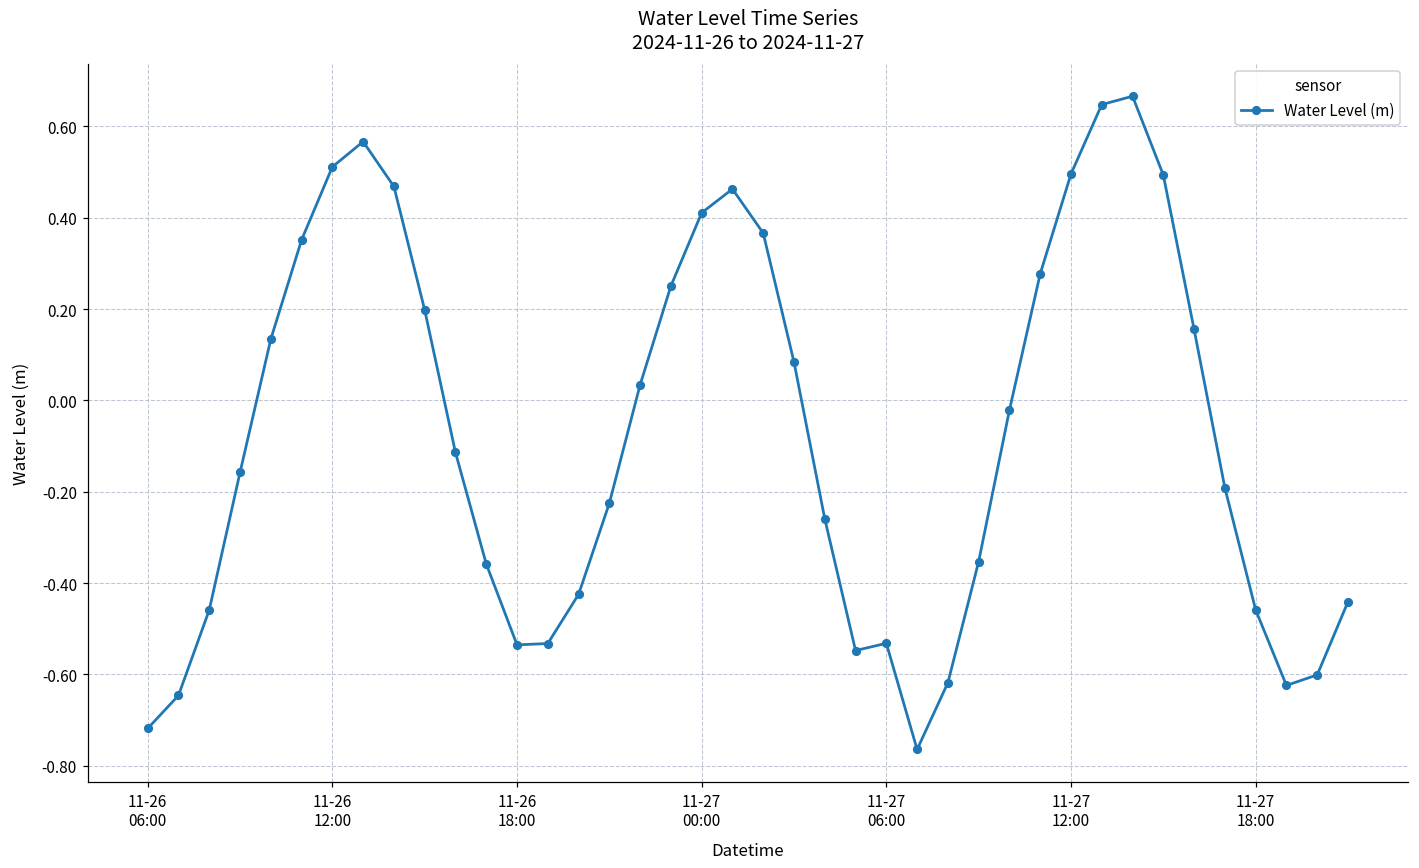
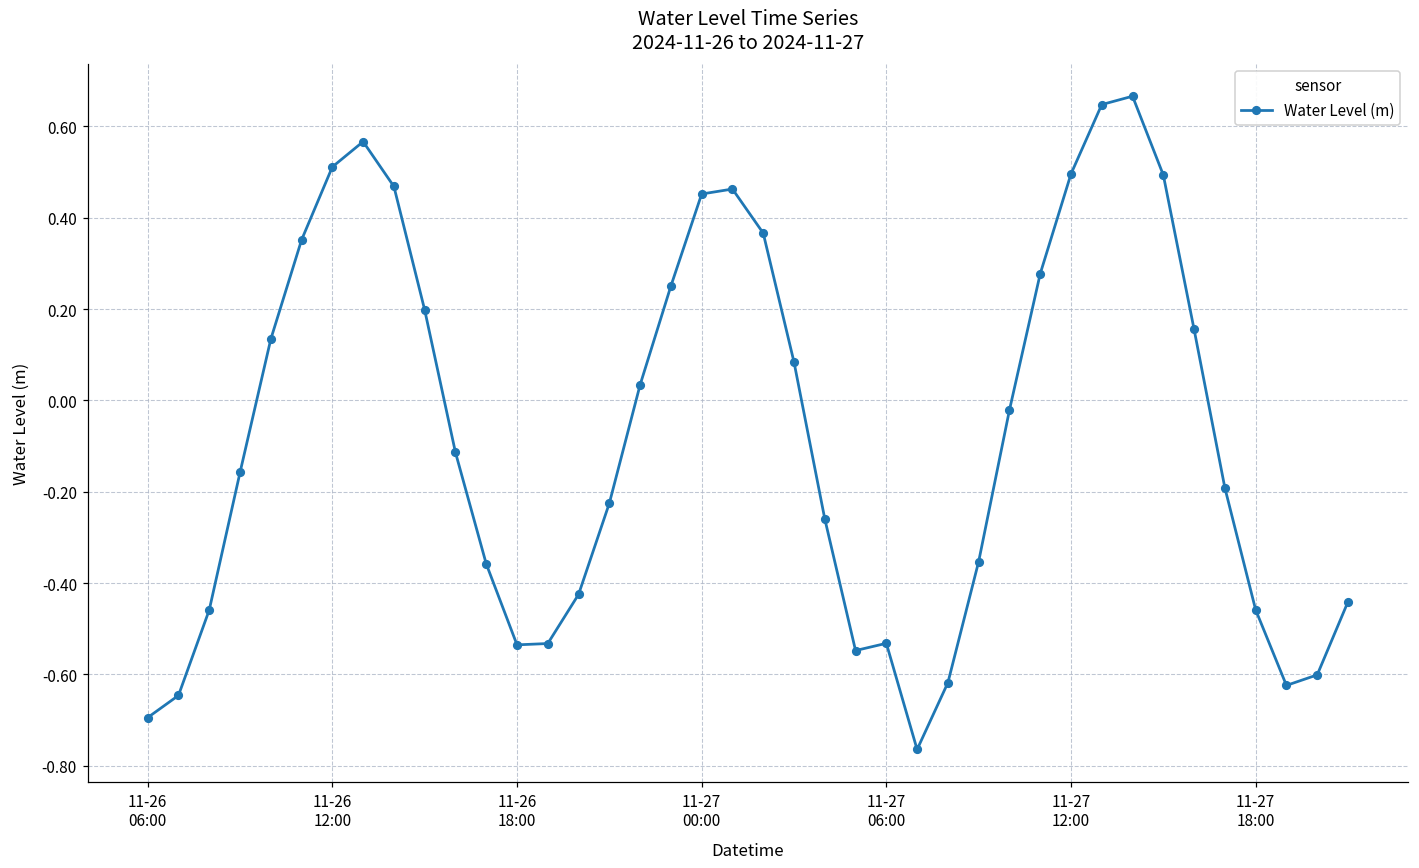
  {
-   "11-26 06:00": -0.72,
+   "11-26 06:00": -0.69,
    "11-26 12:00": 0.51,
    "11-26 18:00": -0.54,
-   "11-27 00:00": 0.41,
+   "11-27 00:00": 0.45,
    "11-27 06:00": -0.53,
    "11-27 12:00": 0.50,
    "11-27 18:00": -0.46
  }
